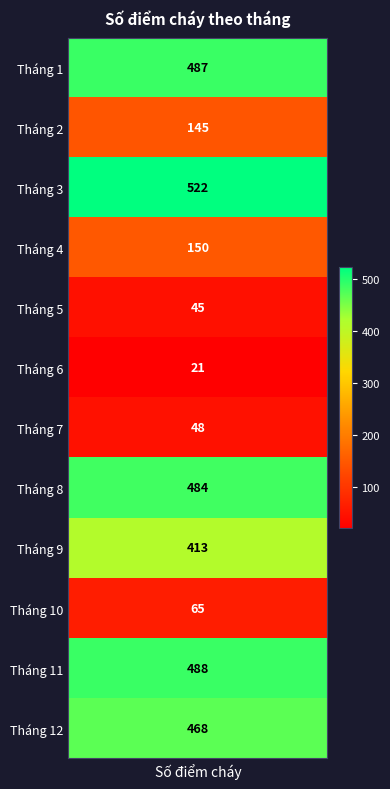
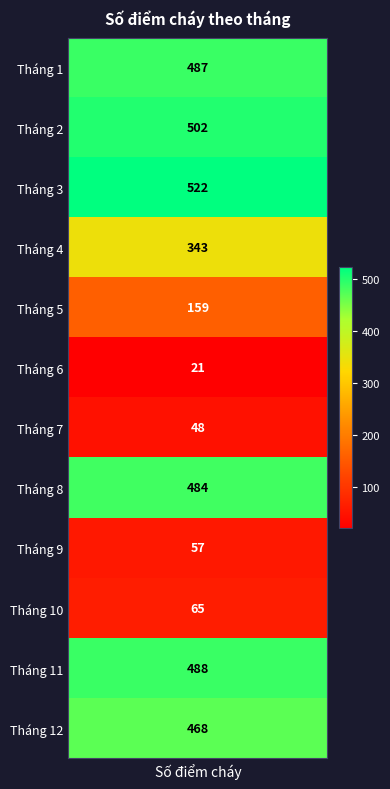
  {
    "Tháng 1": {
      "Số điểm cháy": 487
    },
    "Tháng 2": {
-     "Số điểm cháy": 145
+     "Số điểm cháy": 502
    },
    "Tháng 3": {
      "Số điểm cháy": 522
    },
    "Tháng 4": {
-     "Số điểm cháy": 150
+     "Số điểm cháy": 343
    },
    "Tháng 5": {
-     "Số điểm cháy": 45
+     "Số điểm cháy": 159
    },
    "Tháng 6": {
      "Số điểm cháy": 21
    },
    "Tháng 7": {
      "Số điểm cháy": 48
    },
    "Tháng 8": {
      "Số điểm cháy": 484
    },
    "Tháng 9": {
-     "Số điểm cháy": 413
+     "Số điểm cháy": 57
    },
    "Tháng 10": {
      "Số điểm cháy": 65
    },
    "Tháng 11": {
      "Số điểm cháy": 488
    },
    "Tháng 12": {
      "Số điểm cháy": 468
    }
  }
